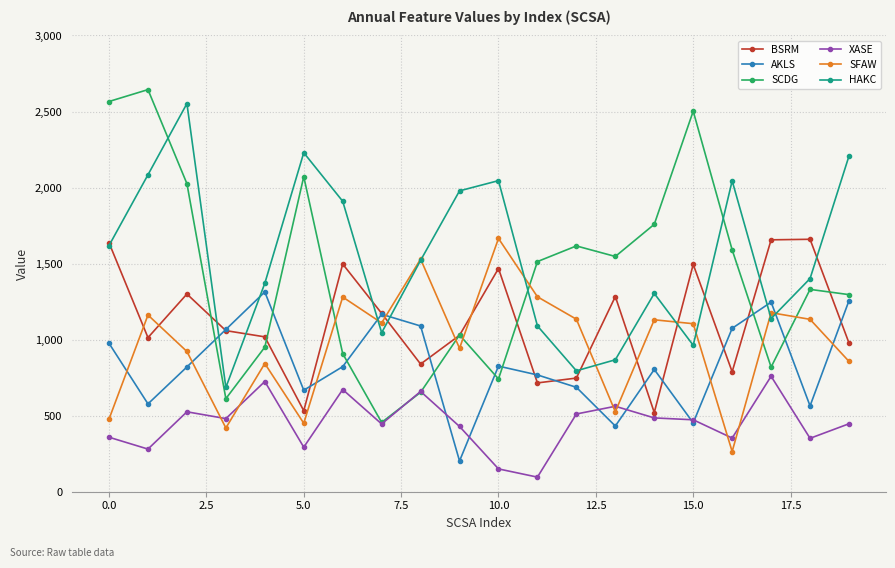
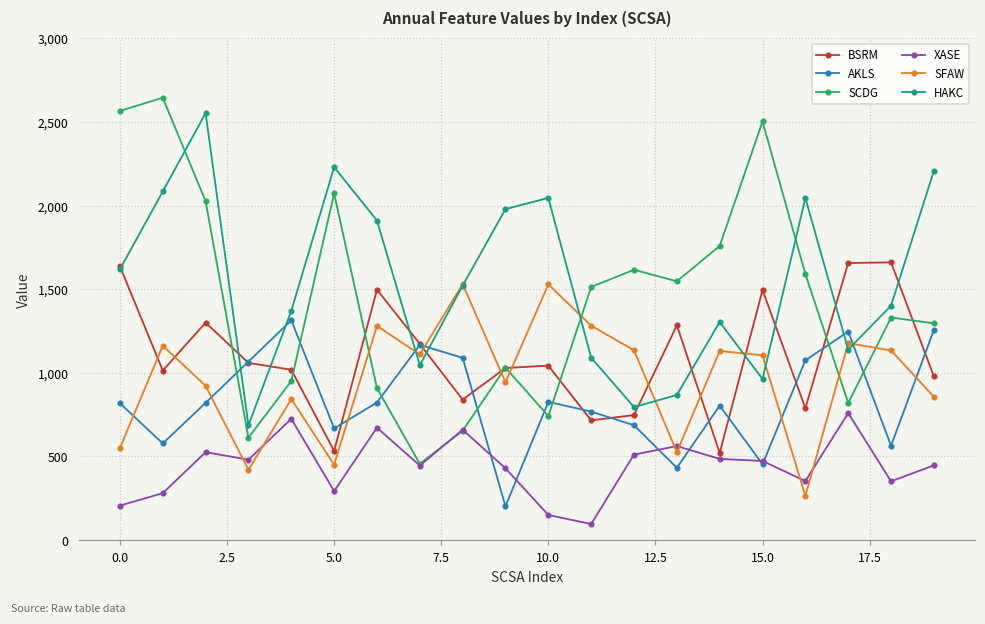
  {
    "BSRM": {
      "0.0": "1,640",
      "5.0": "530",
-     "10.0": "1,470",
+     "10.0": "1,040",
      "15.0": "1,490"
    },
    "AKLS": {
-     "0.0": "980",
+     "0.0": "820",
      "5.0": "670",
      "10.0": "830",
      "15.0": "450"
    },
    "XASE": {
-     "0.0": "360",
+     "0.0": "210",
      "5.0": "290",
      "10.0": "150",
      "15.0": "470"
    },
    "SFAW": {
-     "0.0": "480",
+     "0.0": "550",
      "5.0": "450",
-     "10.0": "1,670",
+     "10.0": "1,530",
      "15.0": "1,100"
    }
  }
